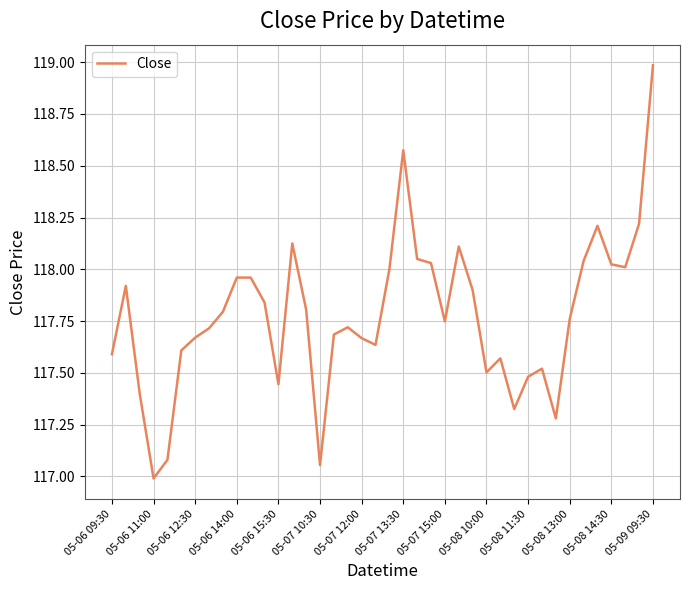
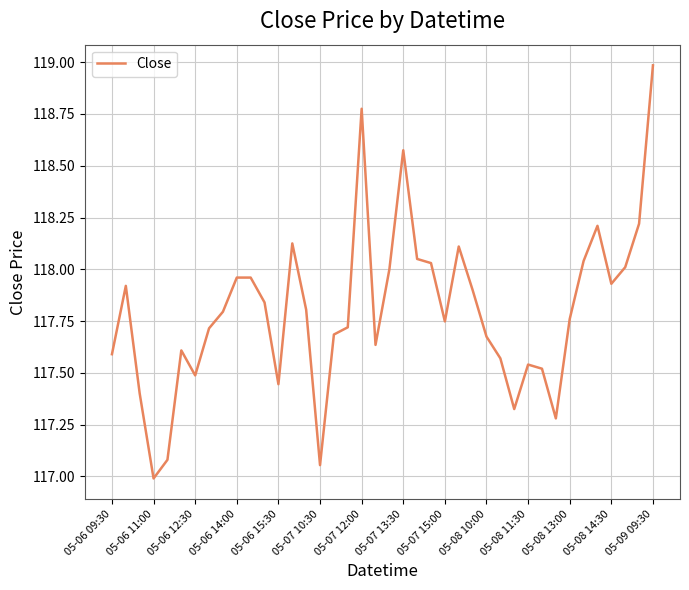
  {
    "05-06 09:30": 117.59,
    "05-06 11:00": 116.99,
-   "05-06 12:30": 117.67,
+   "05-06 12:30": 117.49,
    "05-06 14:00": 117.96,
    "05-06 15:30": 117.45,
    "05-07 10:30": 117.05,
-   "05-07 12:00": 117.67,
+   "05-07 12:00": 118.78,
    "05-07 13:30": 118.57,
    "05-07 15:00": 117.75,
-   "05-08 10:00": 117.50,
-   "05-08 11:30": 117.48,
+   "05-08 10:00": 117.68,
+   "05-08 11:30": 117.54,
    "05-08 13:00": 117.76,
-   "05-08 14:30": 118.02,
+   "05-08 14:30": 117.93,
    "05-09 09:30": 118.99
  }
